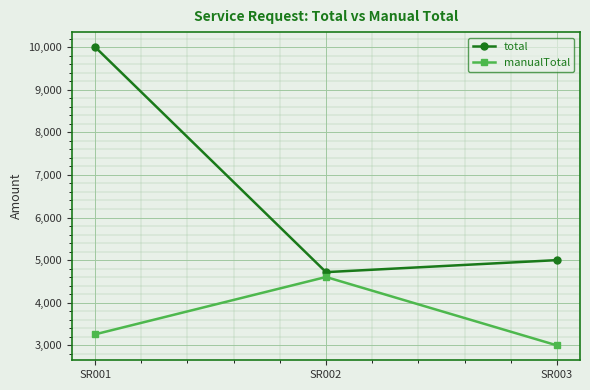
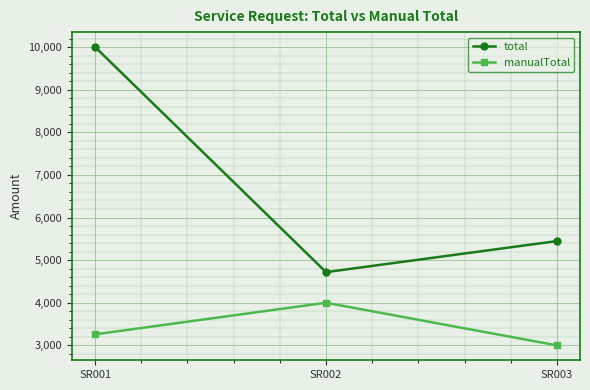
  {
    "total": {
      "SR001": "10,000",
      "SR002": "4,700",
-     "SR003": "5,000"
+     "SR003": "5,400"
    },
    "manualTotal": {
      "SR001": "3,300",
-     "SR002": "4,600",
+     "SR002": "4,000",
      "SR003": "3,000"
    }
  }
